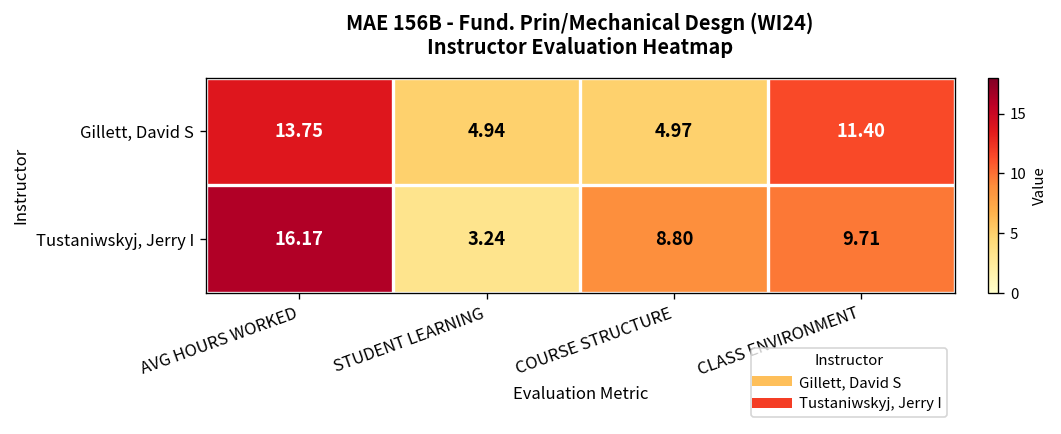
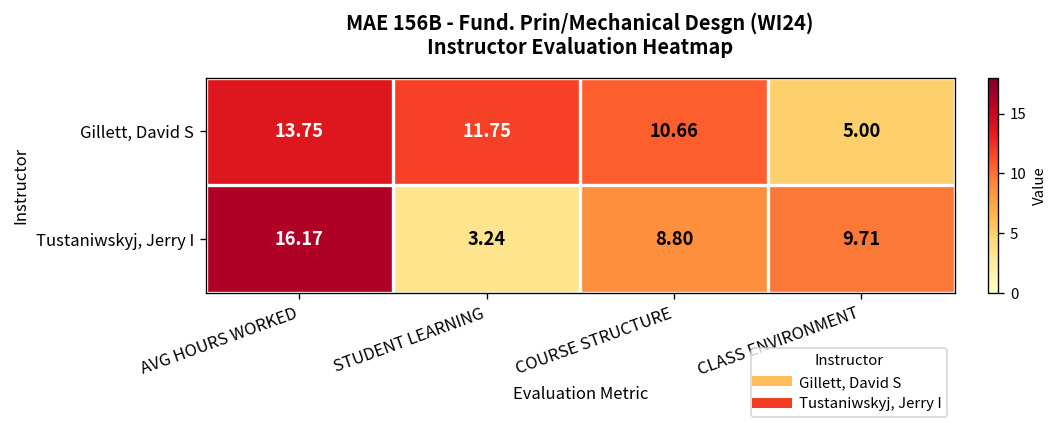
  {
    "Gillett, David S": {
      "AVG HOURS WORKED": 13.75,
-     "STUDENT LEARNING": 4.94,
-     "COURSE STRUCTURE": 4.97,
-     "CLASS ENVIRONMENT": 11.40
+     "STUDENT LEARNING": 11.75,
+     "COURSE STRUCTURE": 10.66,
+     "CLASS ENVIRONMENT": 5.00
    },
    "Tustaniwskyj, Jerry I": {
      "AVG HOURS WORKED": 16.17,
      "STUDENT LEARNING": 3.24,
      "COURSE STRUCTURE": 8.80,
      "CLASS ENVIRONMENT": 9.71
    }
  }
